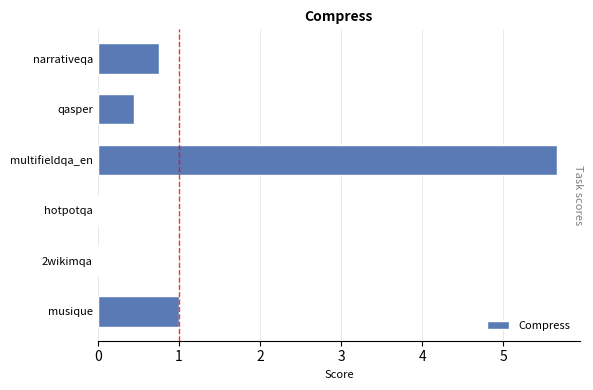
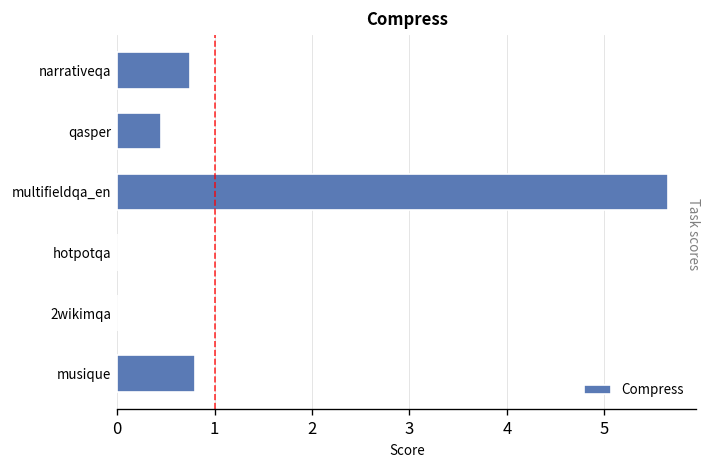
  {
    "narrativeqa": 0.8,
    "qasper": 0.5,
    "multifieldqa_en": 5.7,
    "hotpotqa": 0.0,
    "2wikimqa": 0.0,
-   "musique": 1.0
+   "musique": 0.8
  }
